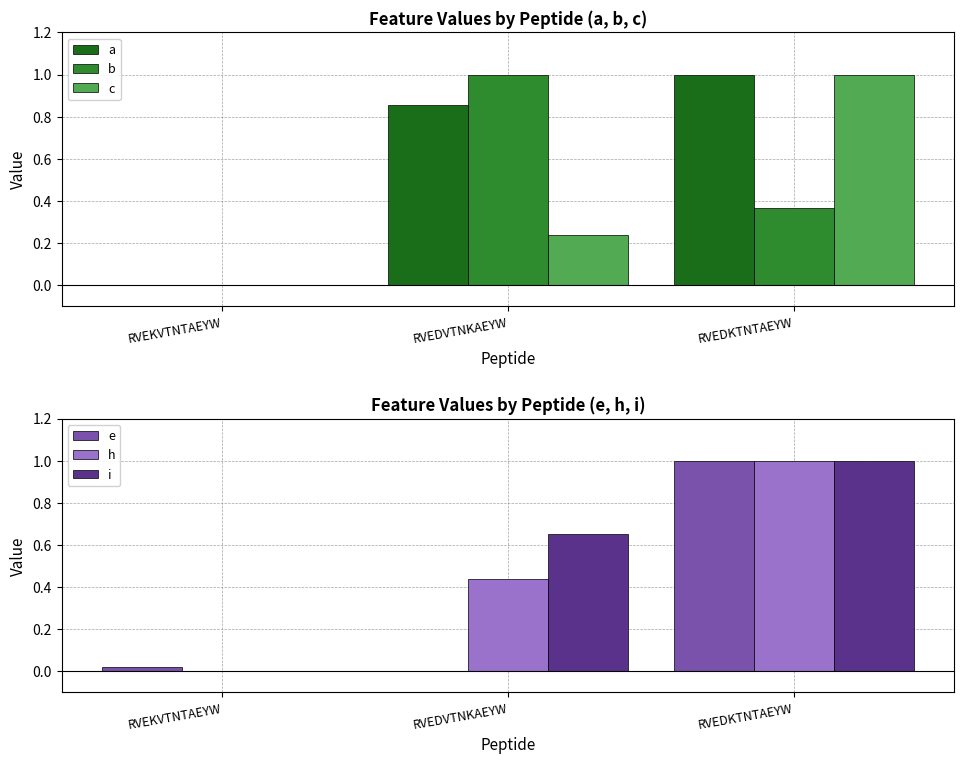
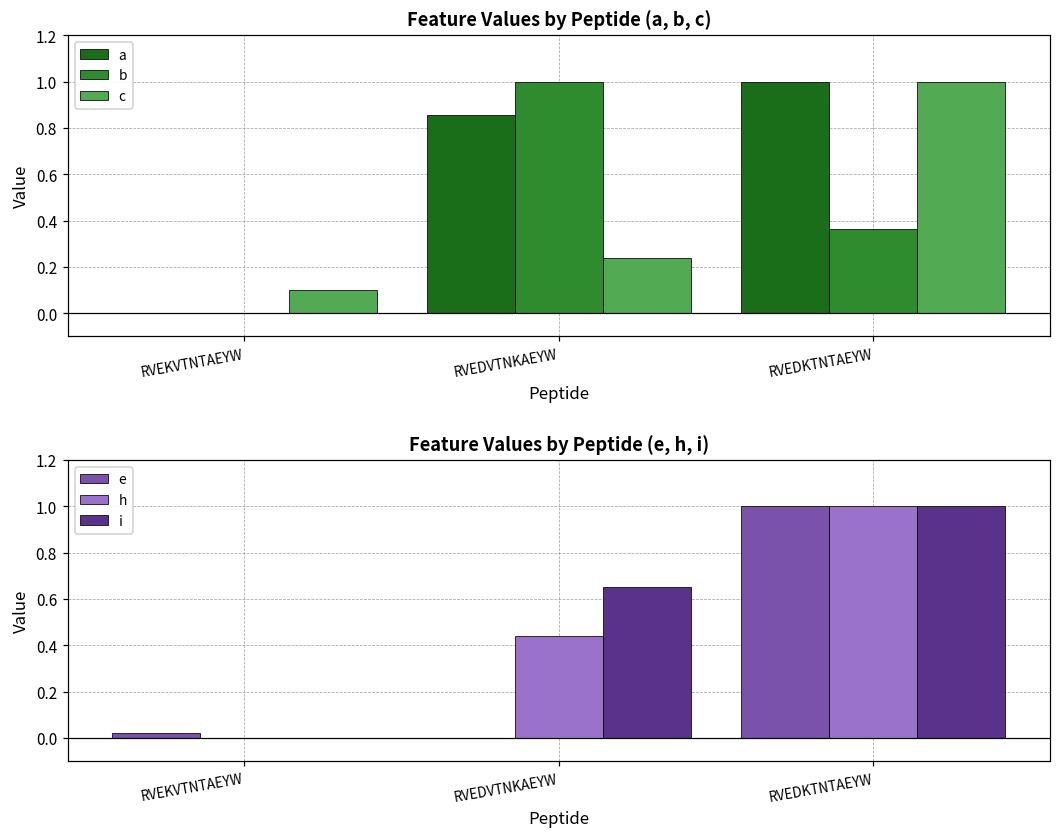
  {
    "Feature Values by Peptide (a, b, c)": {
      "c": {
-       "RVEKVTNTAEYW": 0.0,
+       "RVEKVTNTAEYW": 0.1,
        "RVEDVTNKAEYW": 0.24,
        "RVEDKTNTAEYW": 1.0
      }
    }
  }
